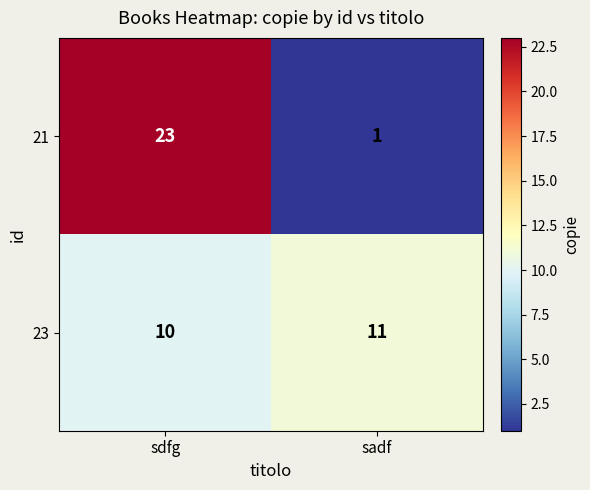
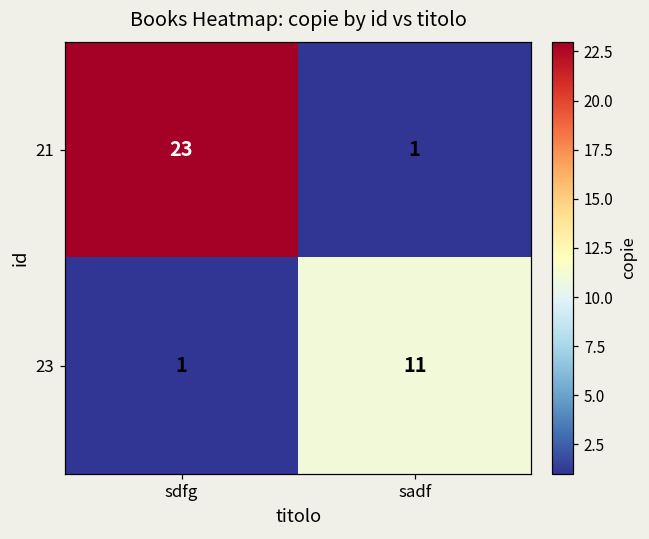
  {
    "21": {
      "sdfg": 23,
      "sadf": 1
    },
    "23": {
-     "sdfg": 10,
+     "sdfg": 1,
      "sadf": 11
    }
  }
